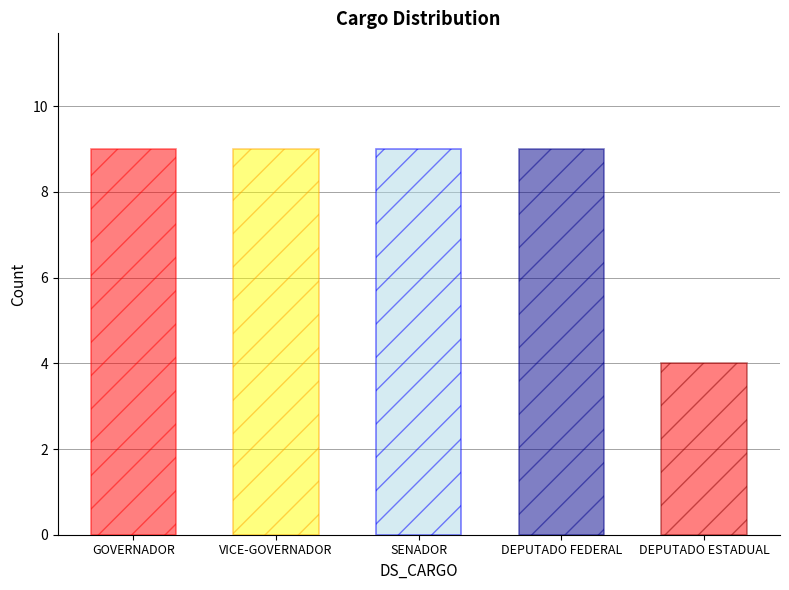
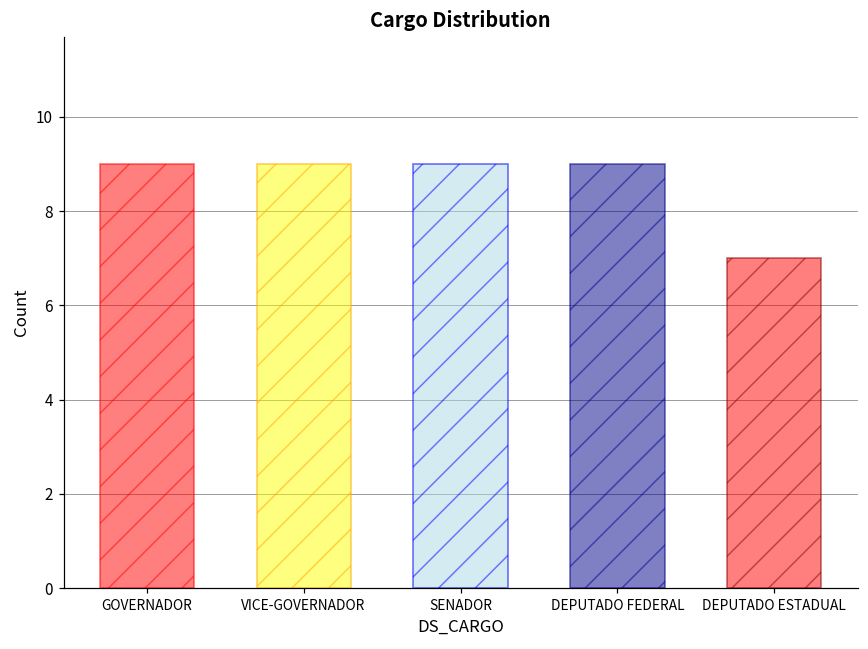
  {
    "GOVERNADOR": 9,
    "VICE-GOVERNADOR": 9,
    "SENADOR": 9,
    "DEPUTADO FEDERAL": 9,
-   "DEPUTADO ESTADUAL": 4
+   "DEPUTADO ESTADUAL": 7
  }
